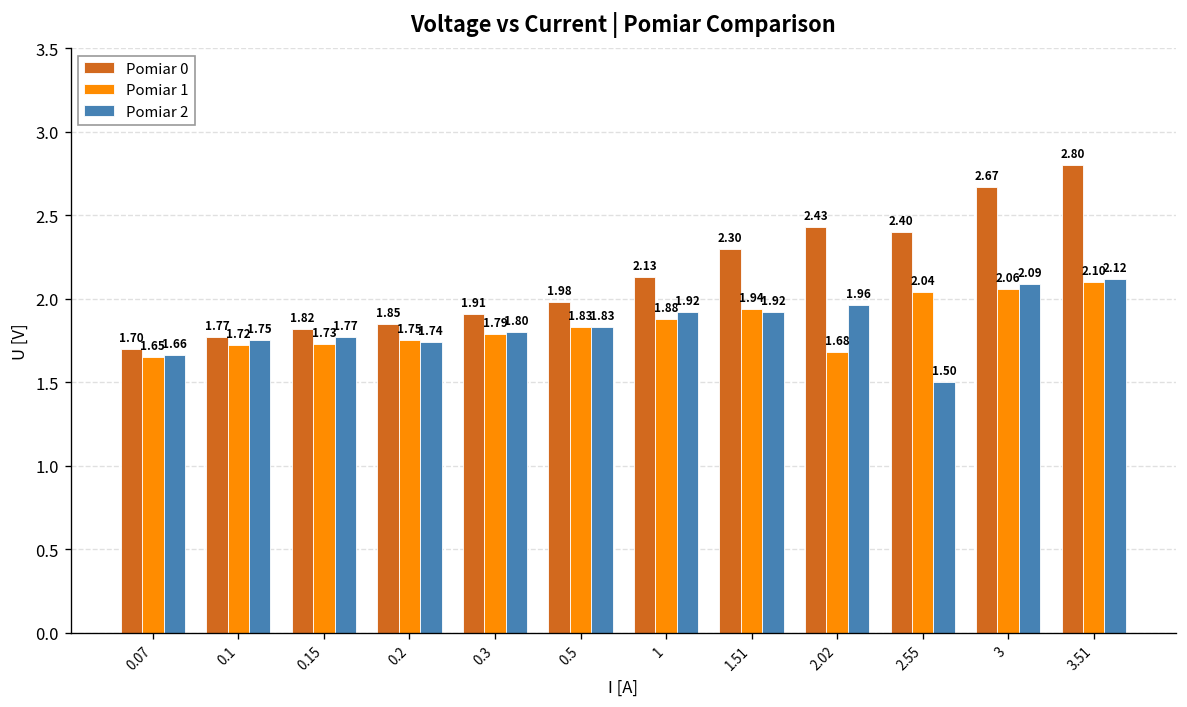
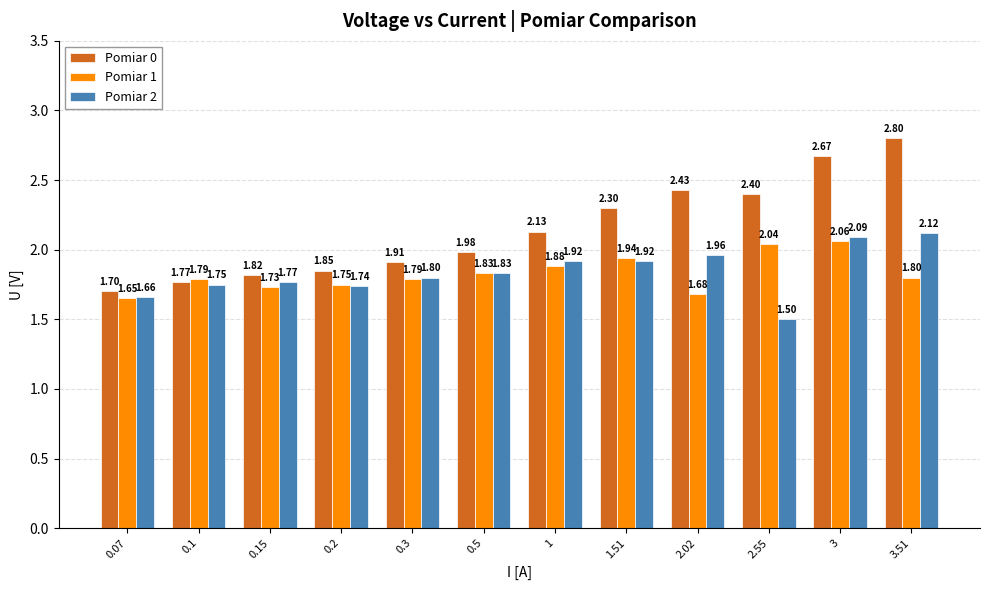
  {
    "Pomiar 0": {
      "0.07": 1.70,
      "0.1": 1.77,
      "0.15": 1.82,
      "0.2": 1.85,
      "0.3": 1.91,
      "0.5": 1.98,
      "1": 2.13,
      "1.51": 2.30,
      "2.02": 2.43,
      "2.55": 2.40,
      "3": 2.67,
      "3.51": 2.80
    },
    "Pomiar 1": {
      "0.07": 1.65,
-     "0.1": 1.72,
+     "0.1": 1.79,
      "0.15": 1.73,
      "0.2": 1.75,
      "0.3": 1.79,
      "0.5": 1.83,
      "1": 1.88,
      "1.51": 1.94,
      "2.02": 1.68,
      "2.55": 2.04,
      "3": 2.06,
-     "3.51": 2.10
+     "3.51": 1.80
    },
    "Pomiar 2": {
      "0.07": 1.66,
      "0.1": 1.75,
      "0.15": 1.77,
      "0.2": 1.74,
      "0.3": 1.80,
      "0.5": 1.83,
      "1": 1.92,
      "1.51": 1.92,
      "2.02": 1.96,
      "2.55": 1.50,
      "3": 2.09,
      "3.51": 2.12
    }
  }
